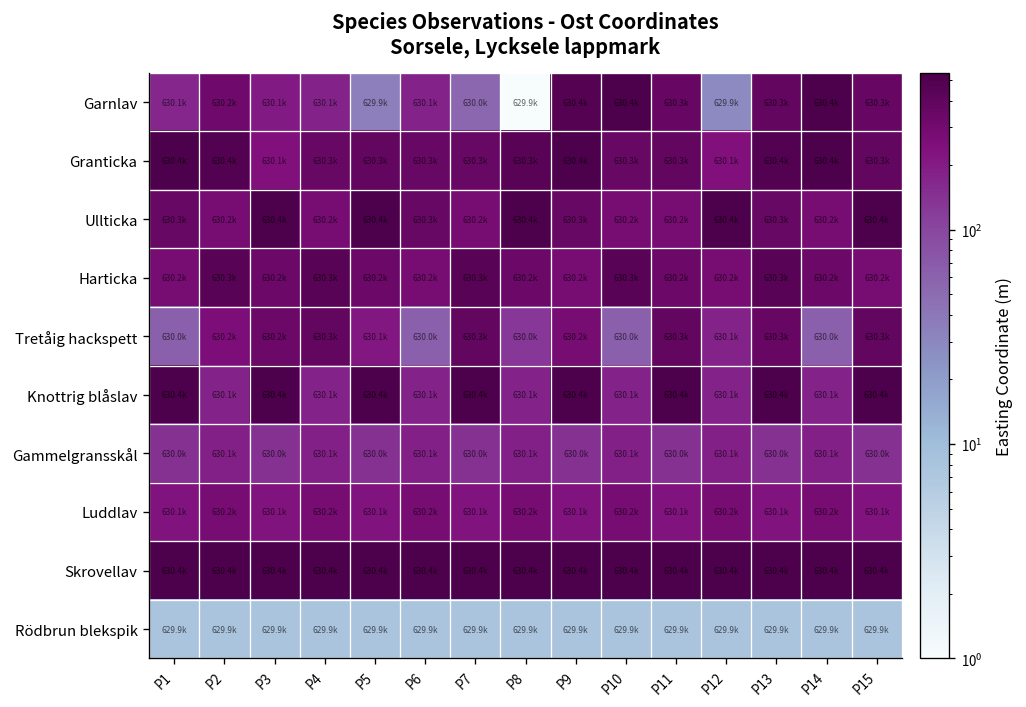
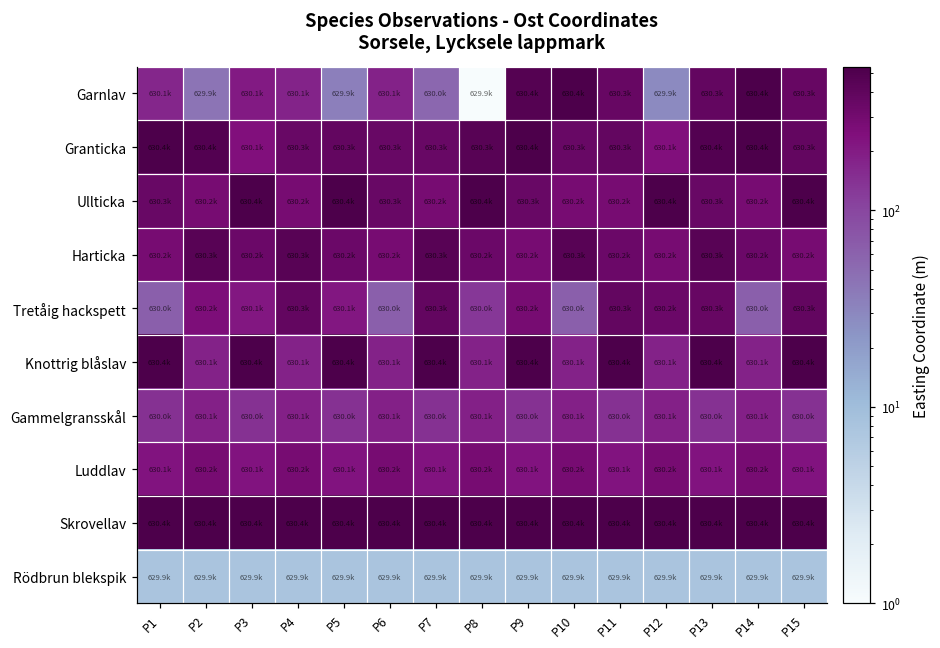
  {
    "Garnlav": {
      "P1": "630.1k",
-     "P2": "630.2k",
+     "P2": "629.9k",
      "P3": "630.1k",
      "P4": "630.1k",
      "P5": "629.9k",
      "P6": "630.1k",
      "P7": "630.0k",
      "P8": "629.9k",
      "P9": "630.4k",
      "P11": "630.3k",
      "P12": "629.9k",
      "P13": "630.3k",
      "P15": "630.3k"
    },
    "Granticka": {
      "P3": "630.1k",
      "P4": "630.3k",
      "P5": "630.3k",
      "P6": "630.3k",
      "P7": "630.3k",
      "P8": "630.3k",
      "P10": "630.3k",
      "P11": "630.3k",
      "P12": "630.1k",
      "P15": "630.3k"
    },
    "Ullticka": {
      "P1": "630.3k",
      "P2": "630.2k",
      "P4": "630.2k",
      "P6": "630.3k",
      "P7": "630.2k",
      "P9": "630.3k",
      "P10": "630.2k",
      "P11": "630.2k",
      "P13": "630.3k",
      "P14": "630.2k"
    },
    "Harticka": {
      "P1": "630.2k",
      "P2": "630.3k",
      "P3": "630.2k",
      "P4": "630.3k",
      "P5": "630.2k",
      "P6": "630.2k",
      "P7": "630.3k",
      "P8": "630.2k",
      "P9": "630.2k",
      "P10": "630.3k",
      "P11": "630.2k",
      "P12": "630.2k",
      "P13": "630.3k",
      "P14": "630.2k",
      "P15": "630.2k"
    },
    "Tretåig hackspett": {
      "P1": "630.0k",
      "P2": "630.2k",
-     "P3": "630.2k",
+     "P3": "630.1k",
      "P4": "630.3k",
      "P5": "630.1k",
      "P6": "630.0k",
      "P7": "630.3k",
      "P8": "630.0k",
      "P9": "630.2k",
      "P10": "630.0k",
      "P11": "630.3k",
-     "P12": "630.1k",
+     "P12": "630.2k",
      "P13": "630.3k",
      "P14": "630.0k",
      "P15": "630.3k"
    },
    "Knottrig blåslav": {
      "P2": "630.1k",
      "P4": "630.1k",
      "P6": "630.1k",
      "P8": "630.1k",
      "P10": "630.1k",
      "P12": "630.1k",
      "P14": "630.1k"
    },
    "Gammelgransskål": {
      "P1": "630.0k",
      "P2": "630.1k",
      "P3": "630.0k",
      "P4": "630.1k",
      "P5": "630.0k",
      "P6": "630.1k",
      "P7": "630.0k",
      "P8": "630.1k",
      "P9": "630.0k",
      "P10": "630.1k",
      "P11": "630.0k",
      "P12": "630.1k",
      "P13": "630.0k",
      "P14": "630.1k",
      "P15": "630.0k"
    },
    "Luddlav": {
      "P1": "630.1k",
      "P2": "630.2k",
      "P3": "630.1k",
      "P4": "630.2k",
      "P5": "630.1k",
      "P6": "630.2k",
      "P7": "630.1k",
      "P8": "630.2k",
      "P9": "630.1k",
      "P10": "630.2k",
      "P11": "630.1k",
      "P12": "630.2k",
      "P13": "630.1k",
      "P14": "630.2k",
      "P15": "630.1k"
    },
    "Rödbrun blekspik": {
      "P1": "629.9k",
      "P2": "629.9k",
      "P3": "629.9k",
      "P4": "629.9k",
      "P5": "629.9k",
      "P6": "629.9k",
      "P7": "629.9k",
      "P8": "629.9k",
      "P9": "629.9k",
      "P10": "629.9k",
      "P11": "629.9k",
      "P12": "629.9k",
      "P13": "629.9k",
      "P14": "629.9k",
      "P15": "629.9k"
    }
  }
